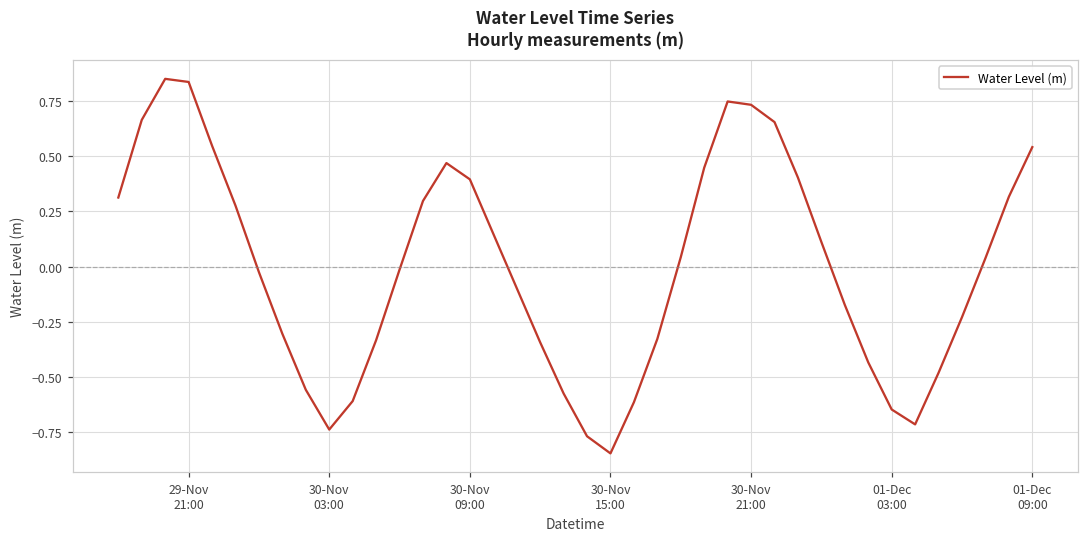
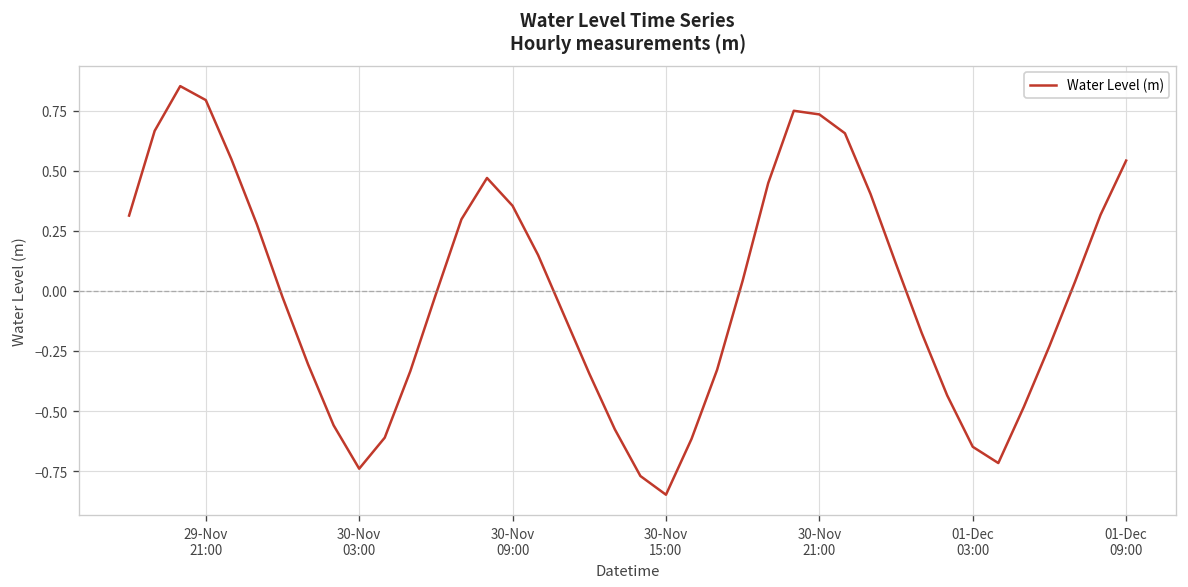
  {
-   "29-Nov 21:00": 0.84,
+   "29-Nov 21:00": 0.79,
    "30-Nov 03:00": -0.74,
-   "30-Nov 09:00": 0.40,
+   "30-Nov 09:00": 0.35,
    "30-Nov 15:00": -0.85,
    "30-Nov 21:00": 0.73,
    "01-Dec 03:00": -0.65,
    "01-Dec 09:00": 0.54
  }
